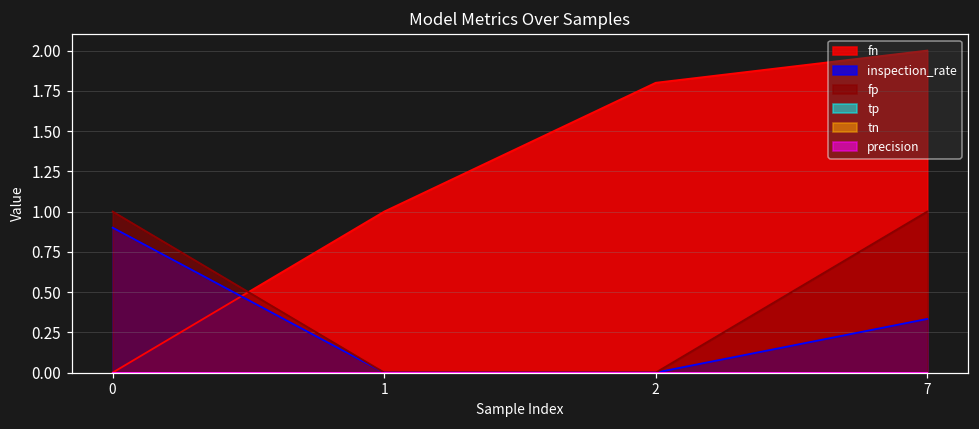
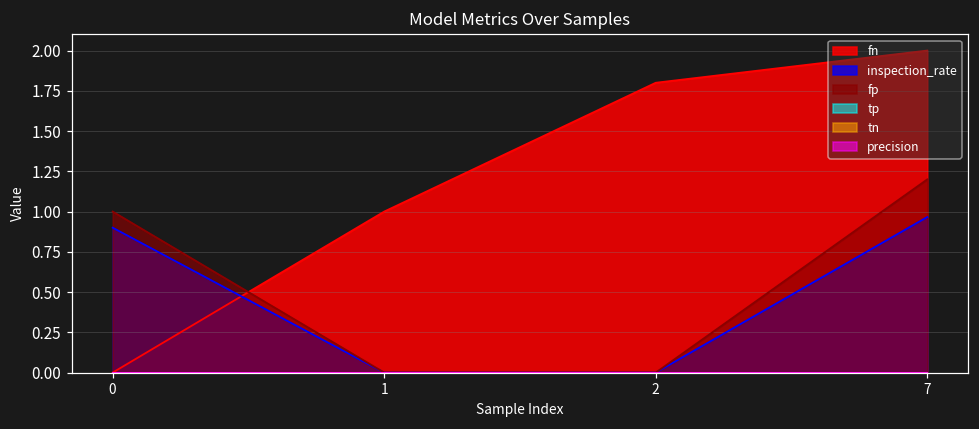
  {
    "fn": {
      "1": 1.00,
      "2": 1.80
    },
    "inspection_rate": {
      "0": 0.90,
-     "7": 0.33
+     "7": 0.97
    },
    "fp": {
      "0": 1.0,
-     "7": 1.0
+     "7": 1.2
    },
    "precision": {
      "7": 0.00
    }
  }
